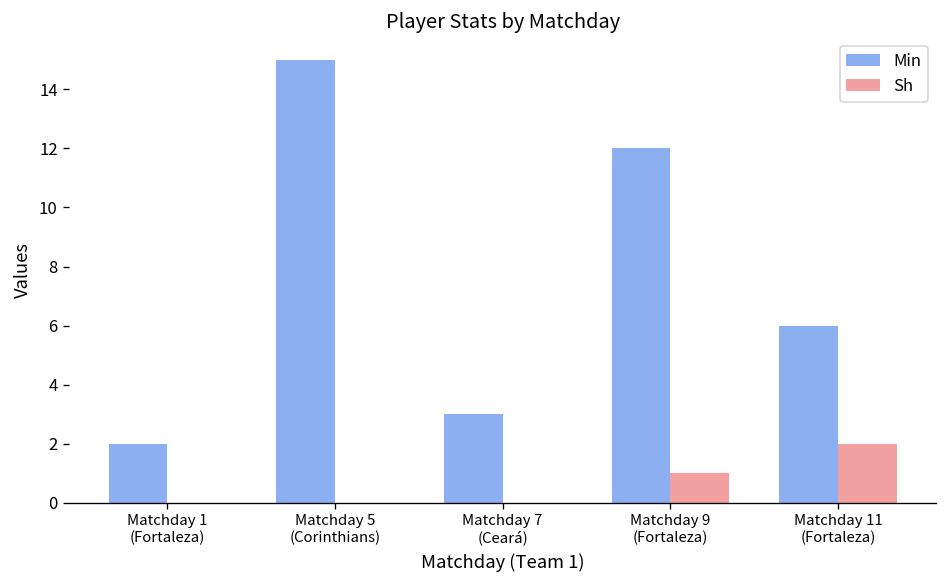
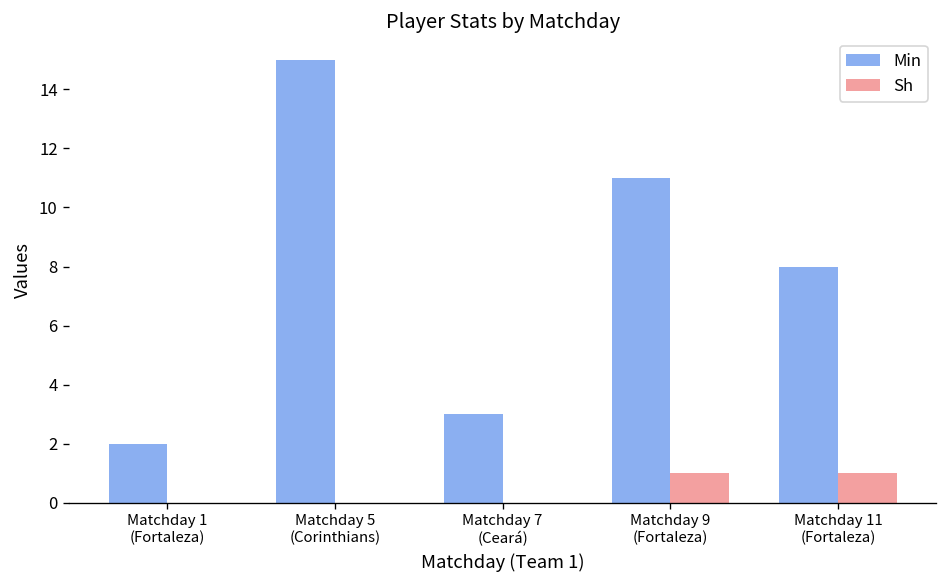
  {
    "Min": {
      "Matchday 1 (Fortaleza)": 2,
      "Matchday 5 (Corinthians)": 15,
      "Matchday 7 (Ceará)": 3,
-     "Matchday 9 (Fortaleza)": 12,
-     "Matchday 11 (Fortaleza)": 6
+     "Matchday 9 (Fortaleza)": 11,
+     "Matchday 11 (Fortaleza)": 8
    },
    "Sh": {
      "Matchday 1 (Fortaleza)": 0,
      "Matchday 5 (Corinthians)": 0,
      "Matchday 7 (Ceará)": 0,
      "Matchday 9 (Fortaleza)": 1,
-     "Matchday 11 (Fortaleza)": 2
+     "Matchday 11 (Fortaleza)": 1
    }
  }
